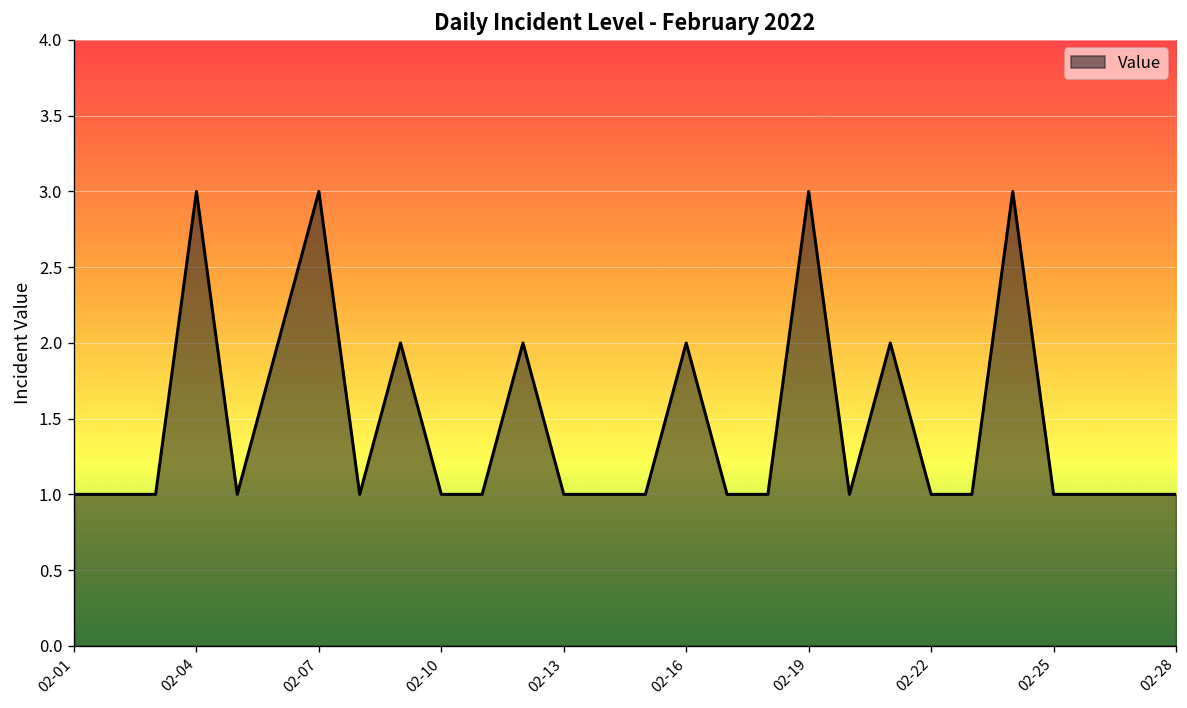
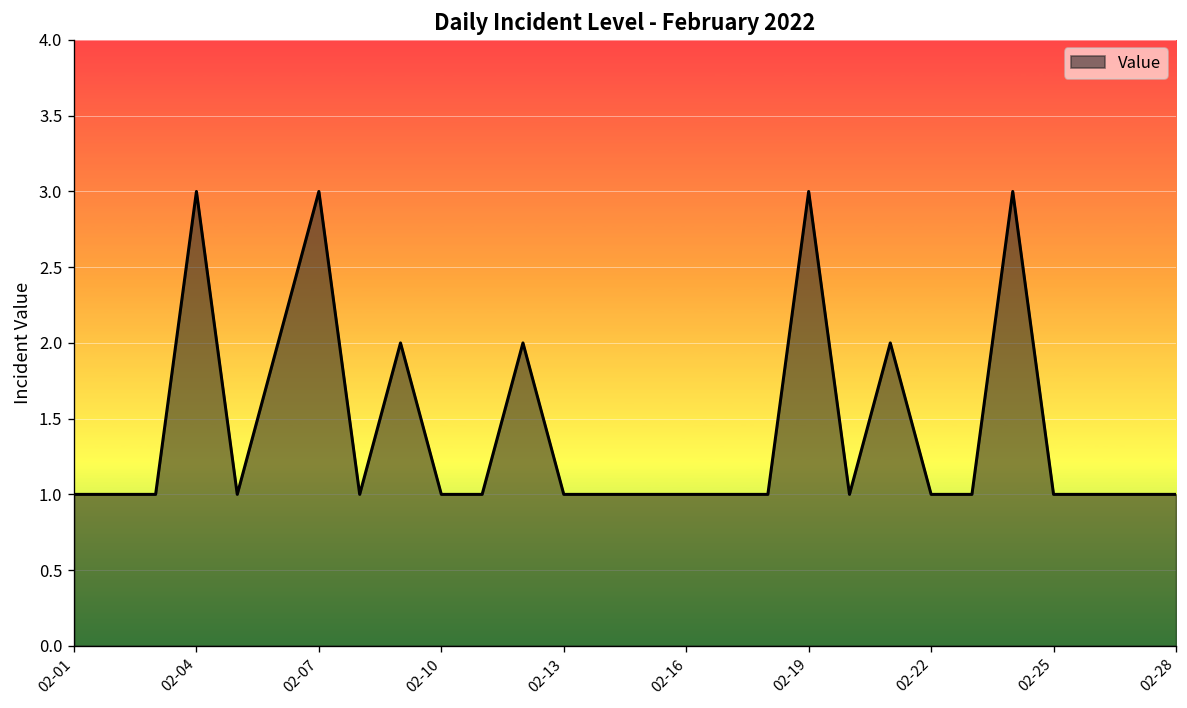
  {
    "02-01": 1,
    "02-04": 3,
    "02-07": 3,
    "02-10": 1,
    "02-13": 1,
-   "02-16": 2,
+   "02-16": 1,
    "02-19": 3,
    "02-22": 1,
    "02-25": 1,
    "02-28": 1
  }
